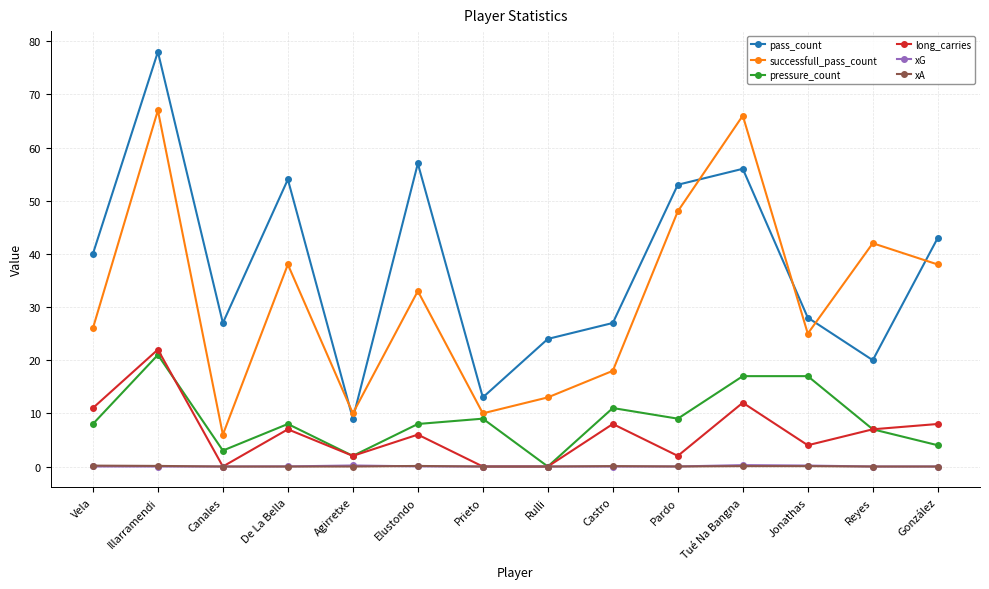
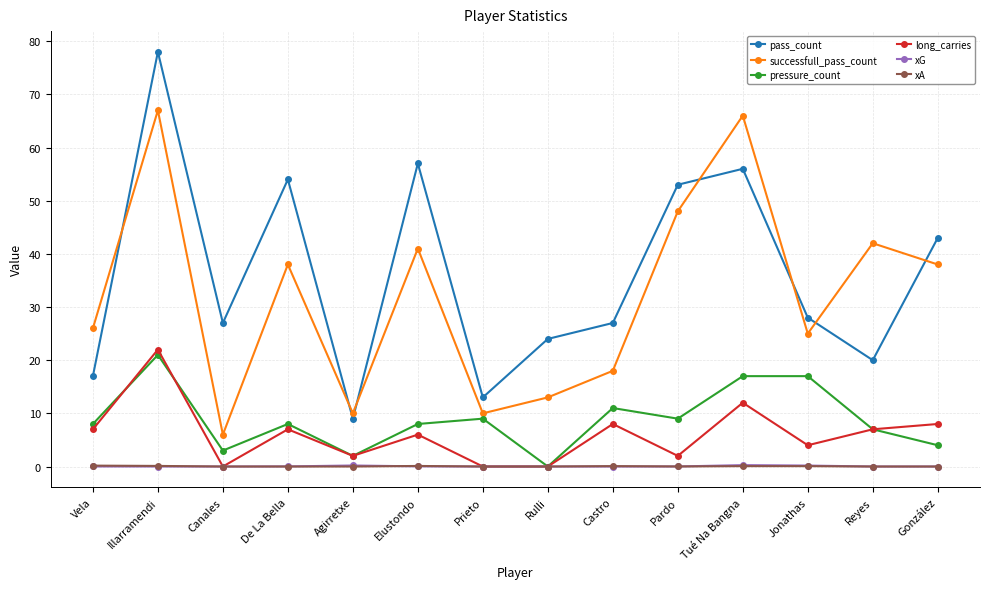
  {
    "pass_count": {
-     "Vela": 40,
+     "Vela": 17,
      "Illarramendi": 78,
      "Canales": 27,
      "De La Bella": 54,
      "Agirretxe": 9,
      "Elustondo": 57,
      "Prieto": 13,
      "Rulli": 24,
      "Castro": 27,
      "Pardo": 53,
      "Tué Na Bangna": 56,
      "Jonathas": 28,
      "Reyes": 20,
      "González": 43
    },
    "successfull_pass_count": {
      "Vela": 26,
      "Illarramendi": 67,
      "Canales": 6,
      "De La Bella": 38,
      "Agirretxe": 10,
-     "Elustondo": 33,
+     "Elustondo": 41,
      "Prieto": 10,
      "Rulli": 13,
      "Castro": 18,
      "Pardo": 48,
      "Tué Na Bangna": 66,
      "Jonathas": 25,
      "Reyes": 42,
      "González": 38
    },
    "pressure_count": {
      "Vela": 8,
      "Illarramendi": 21,
      "Canales": 3,
      "De La Bella": 8,
      "Elustondo": 8,
      "Prieto": 9,
      "Castro": 11,
      "Pardo": 9,
      "Tué Na Bangna": 17,
      "Jonathas": 17,
      "González": 4
    },
    "long_carries": {
-     "Vela": 11,
+     "Vela": 7,
      "Illarramendi": 22,
      "De La Bella": 7,
      "Elustondo": 6,
      "Castro": 8,
      "Pardo": 2,
      "Tué Na Bangna": 12,
      "Jonathas": 4,
      "González": 8
    }
  }
